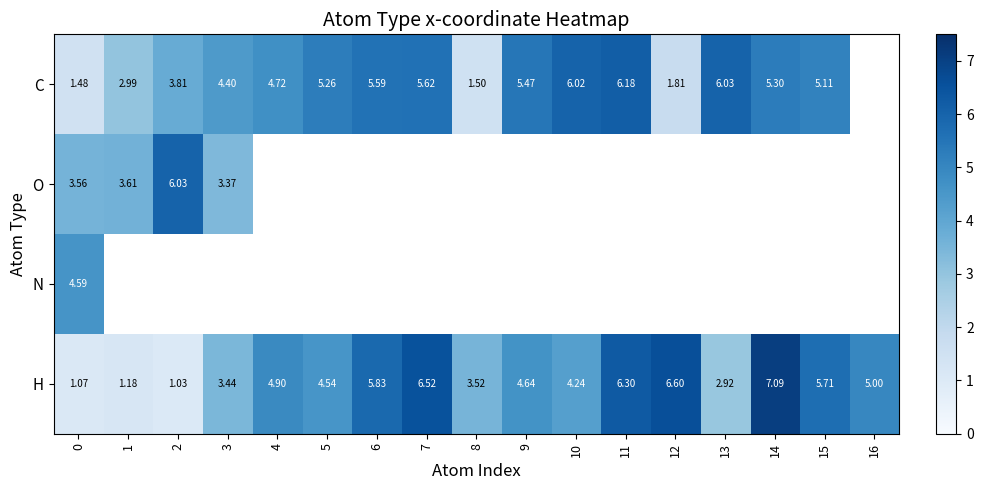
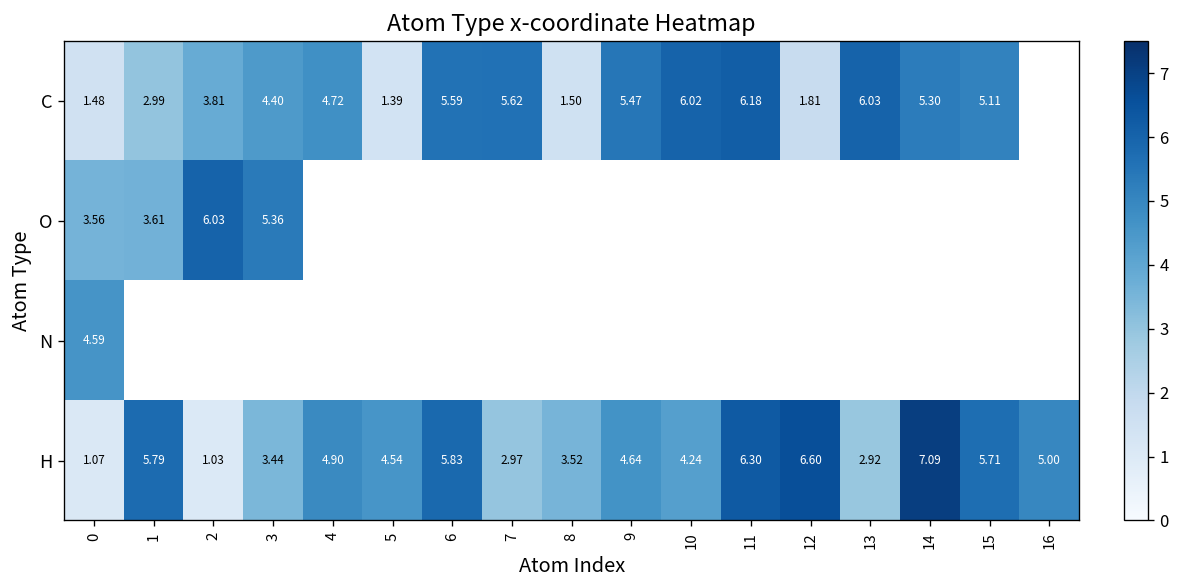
  {
    "C": {
      "0": 1.48,
      "1": 2.99,
      "2": 3.81,
      "3": 4.40,
      "4": 4.72,
-     "5": 5.26,
+     "5": 1.39,
      "6": 5.59,
      "7": 5.62,
      "8": 1.50,
      "9": 5.47,
      "10": 6.02,
      "11": 6.18,
      "12": 1.81,
      "13": 6.03,
      "14": 5.30,
      "15": 5.11
    },
    "O": {
      "0": 3.56,
      "1": 3.61,
      "2": 6.03,
-     "3": 3.37
+     "3": 5.36
    },
    "N": {
      "0": 4.59
    },
    "H": {
      "0": 1.07,
-     "1": 1.18,
+     "1": 5.79,
      "2": 1.03,
      "3": 3.44,
      "4": 4.90,
      "5": 4.54,
      "6": 5.83,
-     "7": 6.52,
+     "7": 2.97,
      "8": 3.52,
      "9": 4.64,
      "10": 4.24,
      "11": 6.30,
      "12": 6.60,
      "13": 2.92,
      "14": 7.09,
      "15": 5.71,
      "16": 5.00
    }
  }
